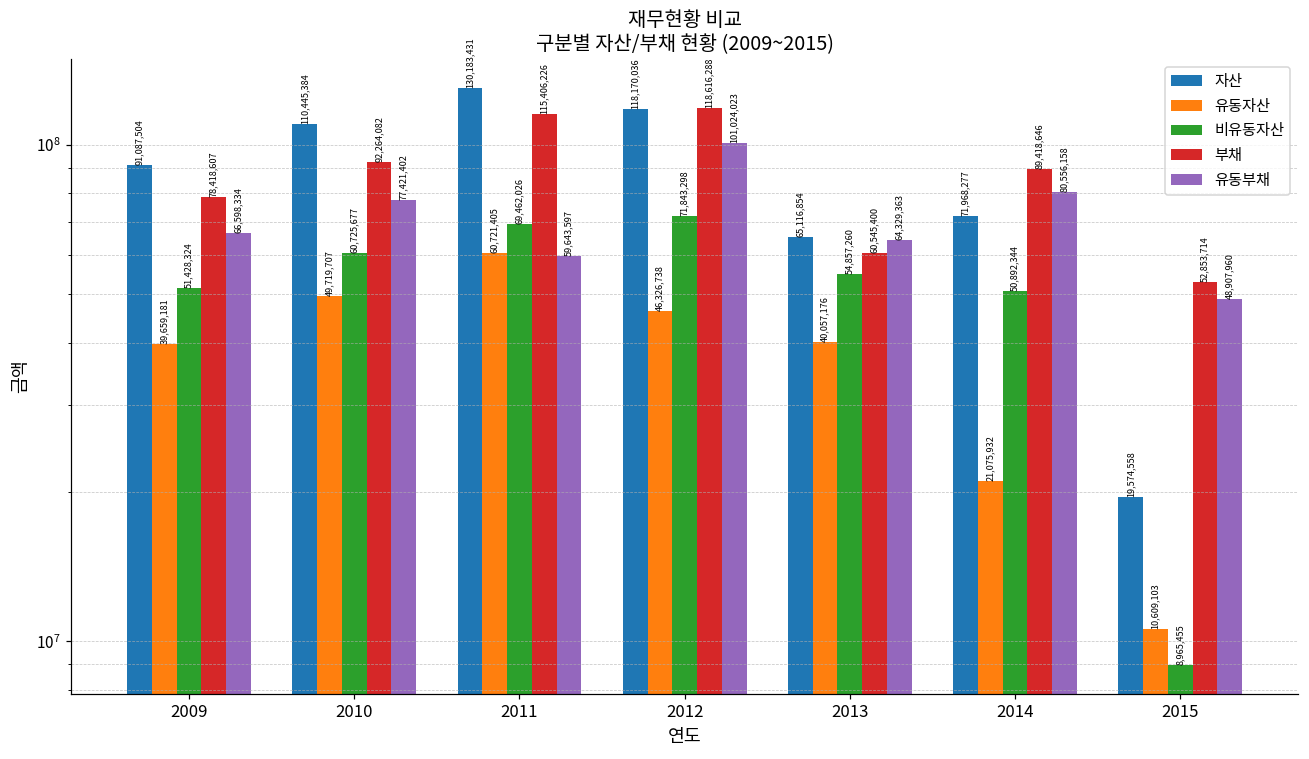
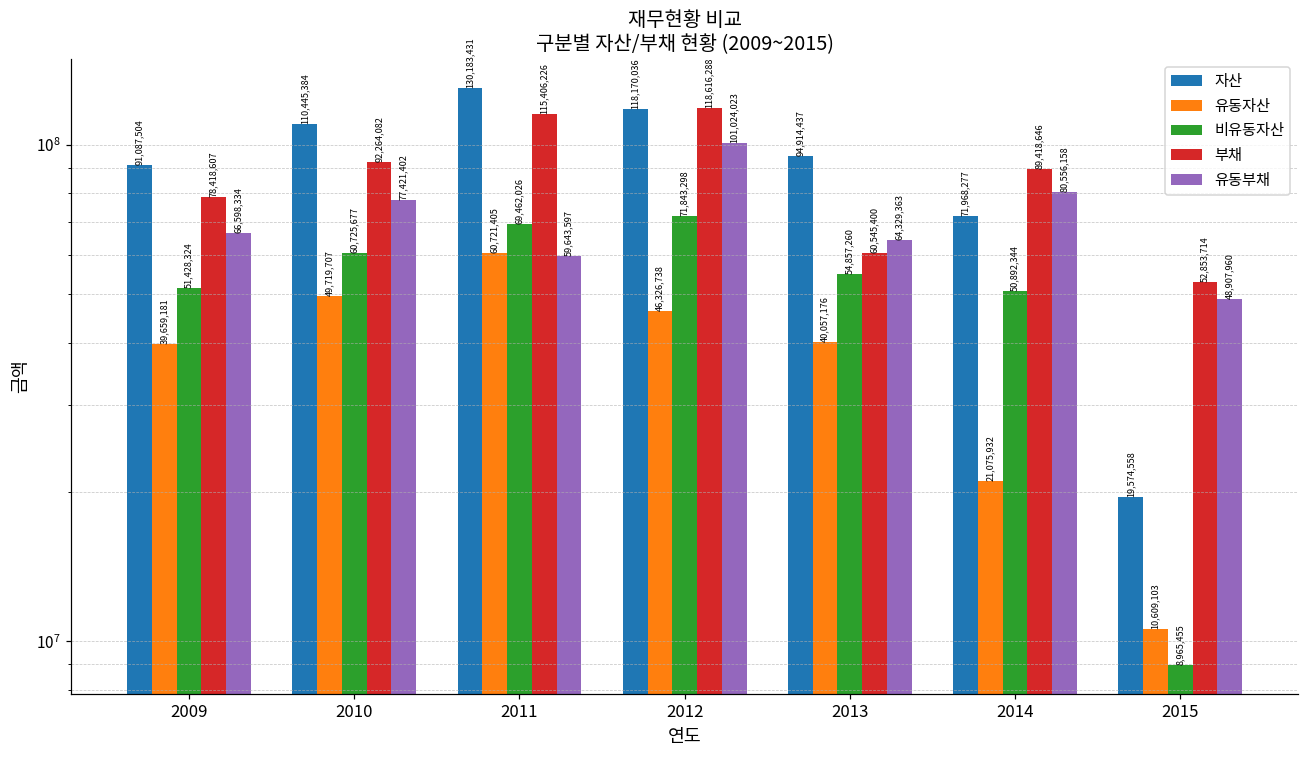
  {
    "자산": {
      "2009": "91,087,504",
      "2010": "110,445,384",
      "2011": "130,183,431",
      "2012": "118,170,036",
-     "2013": "65,116,854",
+     "2013": "94,914,437",
      "2014": "71,968,277",
      "2015": "19,574,558"
    },
    "유동자산": {
      "2009": "39,659,181",
      "2010": "49,719,707",
      "2011": "60,721,405",
      "2012": "46,326,738",
      "2013": "40,057,176",
      "2014": "21,075,932",
      "2015": "10,609,103"
    },
    "비유동자산": {
      "2009": "51,428,324",
      "2010": "60,725,677",
      "2011": "69,462,026",
      "2012": "71,843,298",
      "2013": "54,857,260",
      "2014": "50,892,344",
      "2015": "8,965,455"
    },
    "부채": {
      "2009": "78,418,607",
      "2010": "92,264,082",
      "2011": "115,406,226",
      "2012": "118,616,288",
      "2013": "60,545,400",
      "2014": "89,418,646",
      "2015": "52,853,714"
    },
    "유동부채": {
      "2009": "66,598,334",
      "2010": "77,421,402",
      "2011": "59,643,597",
      "2012": "101,024,023",
      "2013": "64,329,363",
      "2014": "80,556,158",
      "2015": "48,907,960"
    }
  }
